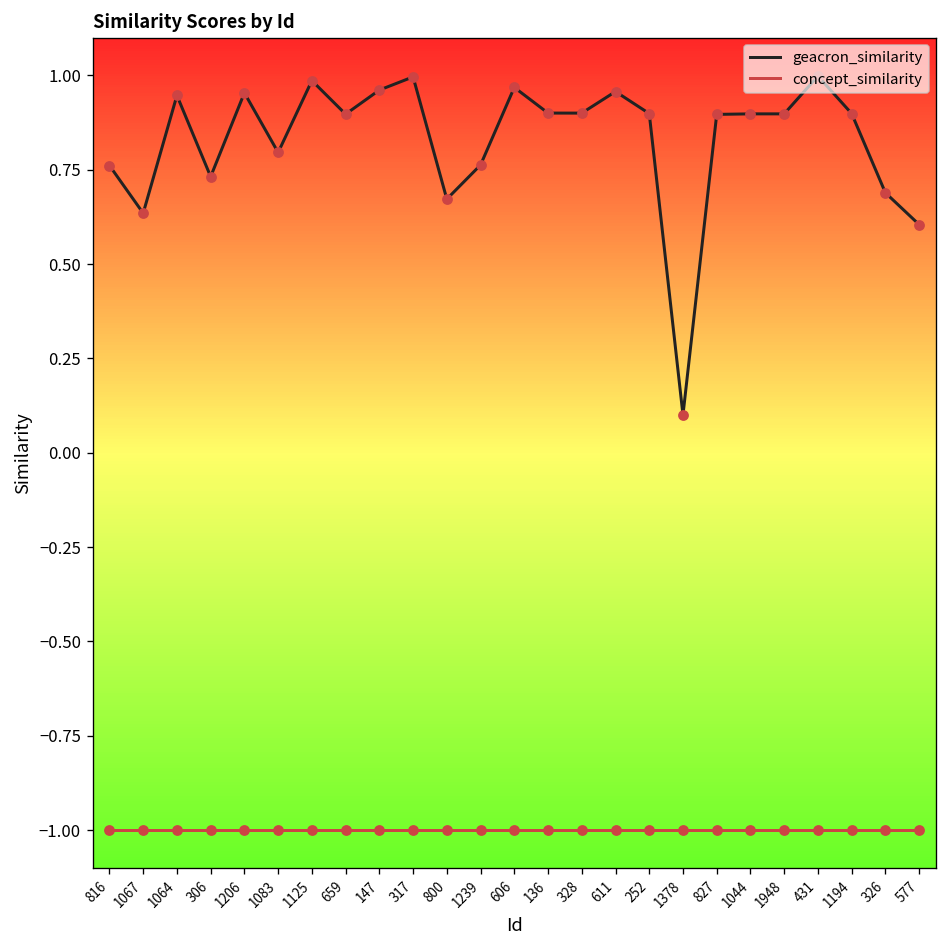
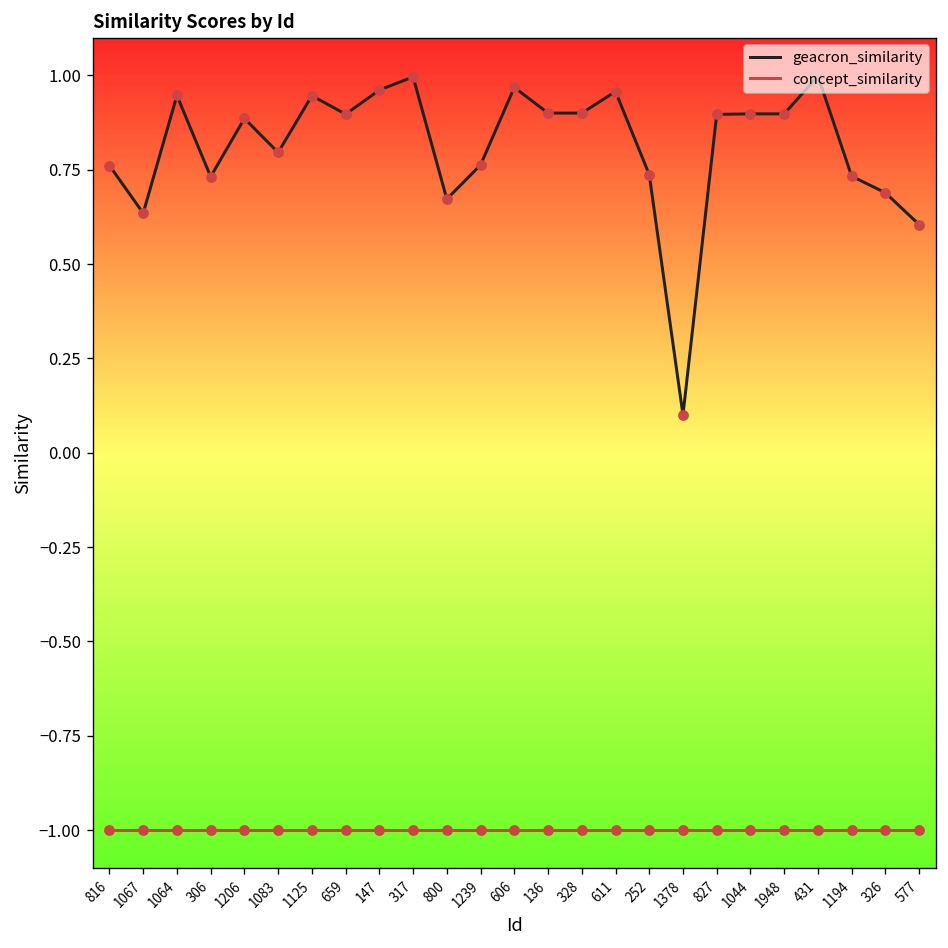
  {
    "geacron_similarity": {
      "816": 0.76,
      "1067": 0.63,
      "1064": 0.95,
      "306": 0.73,
-     "1206": 0.95,
+     "1206": 0.89,
      "1083": 0.80,
-     "1125": 0.99,
+     "1125": 0.95,
      "659": 0.90,
      "147": 0.96,
      "317": 1.00,
      "800": 0.67,
      "1239": 0.76,
      "606": 0.97,
      "136": 0.90,
      "328": 0.90,
      "611": 0.96,
-     "252": 0.90,
+     "252": 0.74,
      "1378": 0.10,
      "827": 0.90,
      "1044": 0.90,
      "1948": 0.90,
-     "1194": 0.90,
+     "1194": 0.73,
      "326": 0.69,
      "577": 0.60
    },
    "concept_similarity": {
      "816": -1.00,
      "1067": -1.00,
      "1064": -1.00,
      "306": -1.00,
      "1206": -1.00,
      "1083": -1.00,
      "1125": -1.00,
      "659": -1.00,
      "147": -1.00,
      "317": -1.00,
      "800": -1.00,
      "1239": -1.00,
      "606": -1.00,
      "136": -1.00,
      "328": -1.00,
      "611": -1.00,
      "252": -1.00,
      "1378": -1.00,
      "827": -1.00,
      "1044": -1.00,
      "1948": -1.00,
      "431": -1.00,
      "1194": -1.00,
      "326": -1.00,
      "577": -1.00
    }
  }
